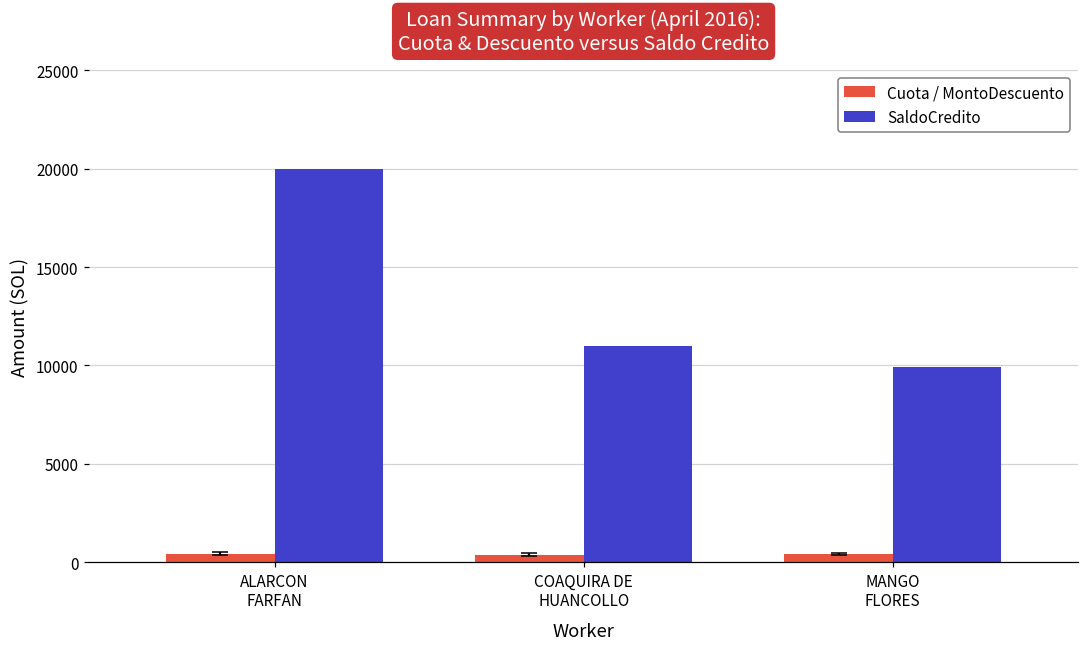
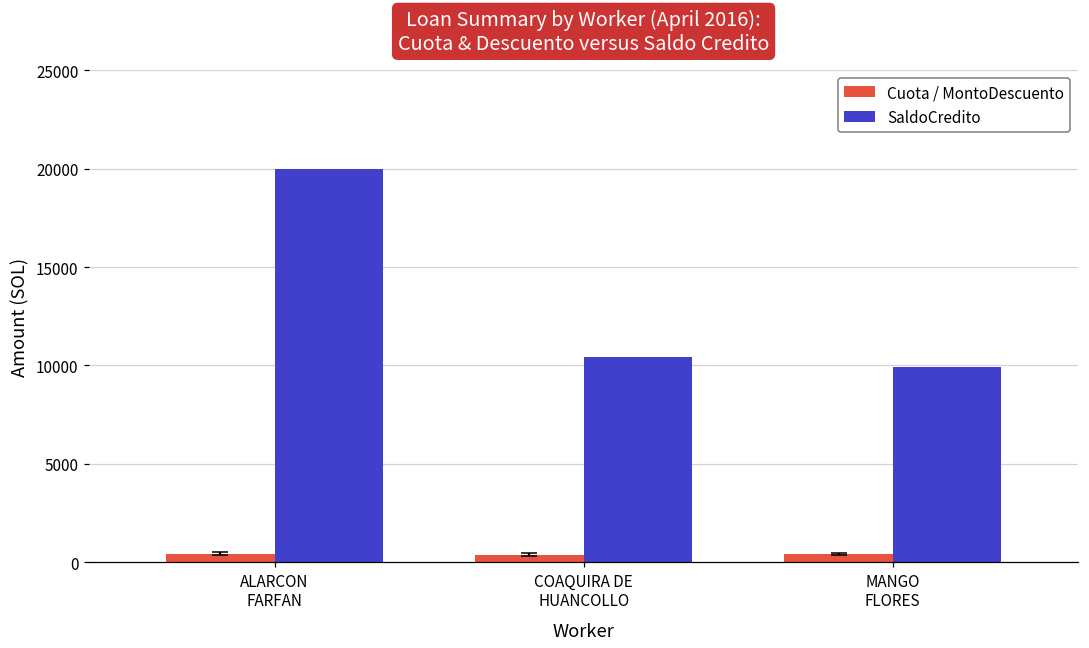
  {
    "Cuota / MontoDescuento": {
      "ALARCON FARFAN": 400,
      "COAQUIRA DE HUANCOLLO": 400,
      "MANGO FLORES": 400
    },
    "SaldoCredito": {
      "ALARCON FARFAN": 20000,
-     "COAQUIRA DE HUANCOLLO": 11000,
+     "COAQUIRA DE HUANCOLLO": 10400,
      "MANGO FLORES": 9900
    }
  }
